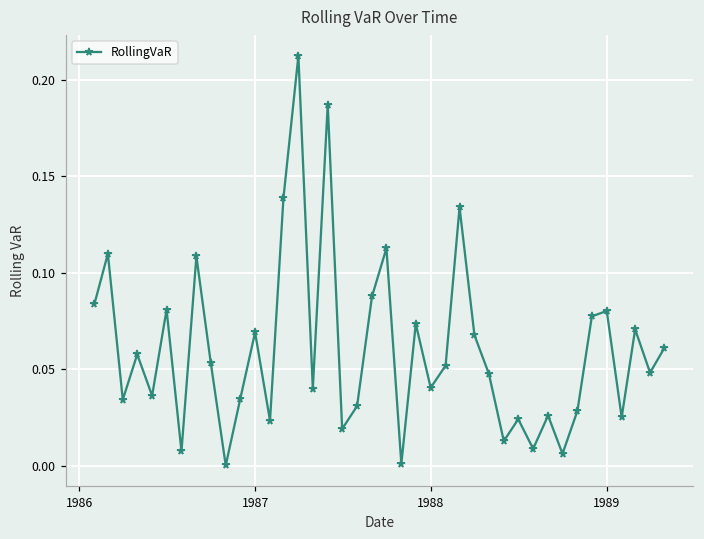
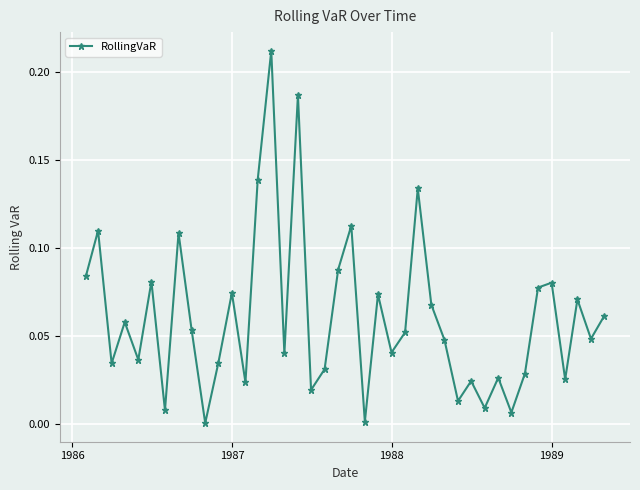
  {
-   "1987": 0.069,
+   "1987": 0.074,
    "1988": 0.041,
    "1989": 0.080
  }
